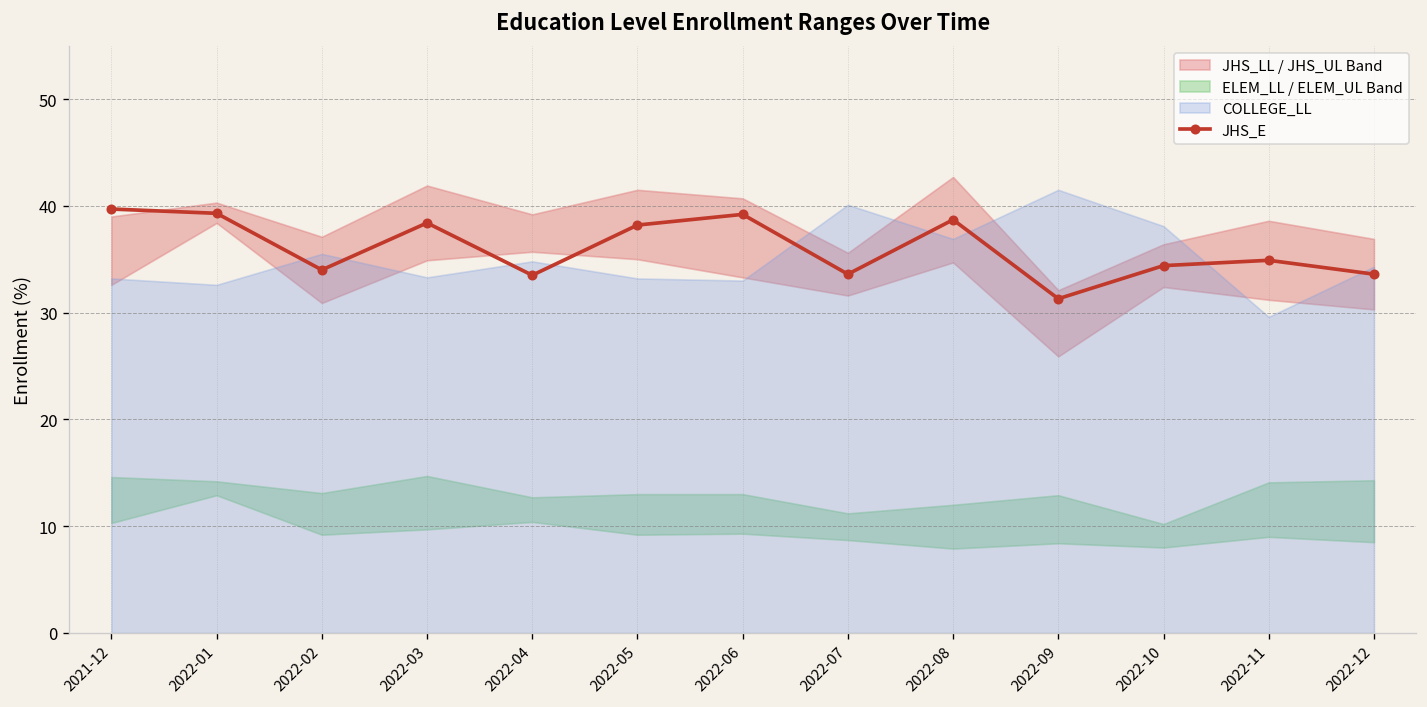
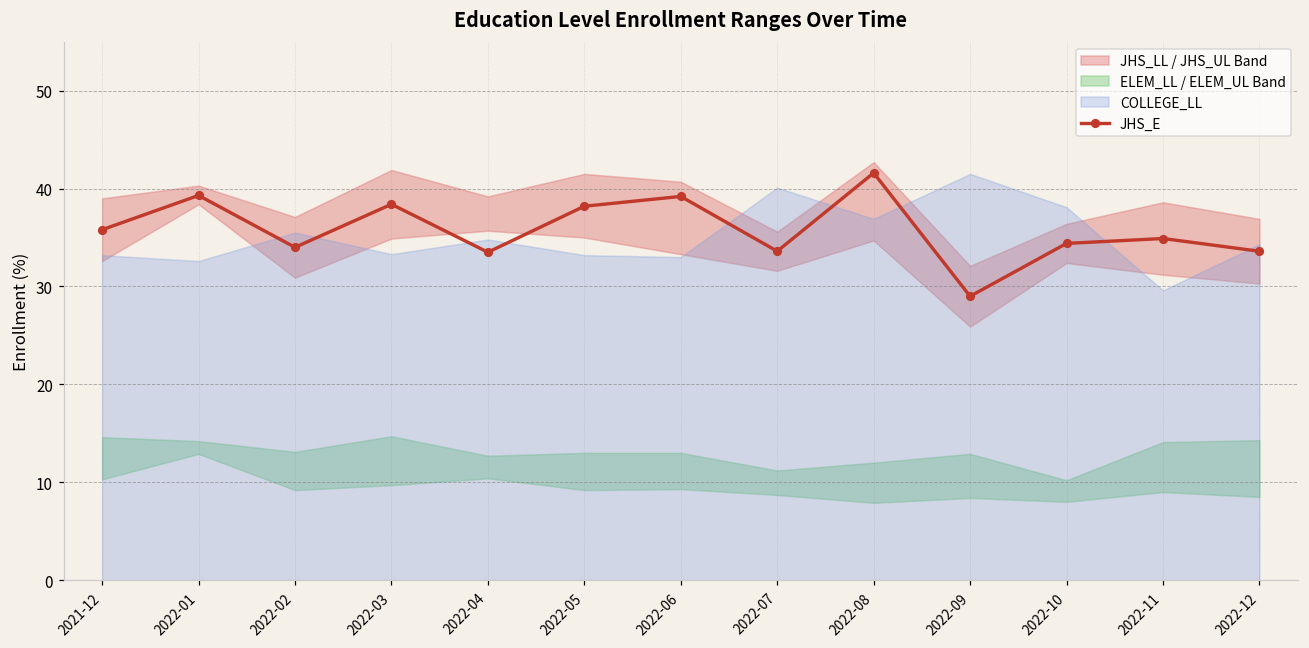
  {
    "JHS_E": {
-     "2021-12": 40,
+     "2021-12": 36,
      "2022-01": 39,
      "2022-02": 34,
      "2022-03": 38,
      "2022-04": 34,
      "2022-05": 38,
      "2022-06": 39,
      "2022-07": 34,
-     "2022-08": 39,
-     "2022-09": 31,
+     "2022-08": 42,
+     "2022-09": 29,
      "2022-10": 34,
      "2022-11": 35,
      "2022-12": 34
    },
    "COLLEGE_LL": {
      "2021-12": 33,
      "2022-01": 33,
      "2022-02": 36,
      "2022-03": 33,
      "2022-04": 35,
      "2022-05": 33,
      "2022-06": 33,
      "2022-07": 40,
      "2022-08": 37,
      "2022-09": 42,
      "2022-10": 38,
      "2022-11": 30,
      "2022-12": 34
    }
  }
